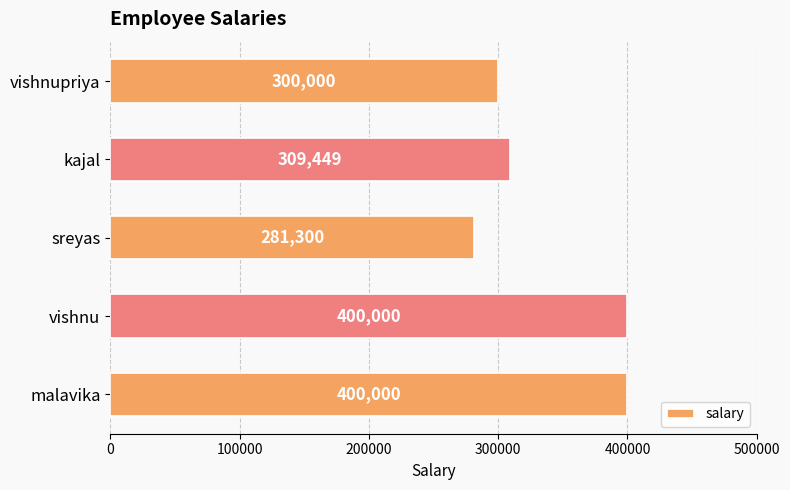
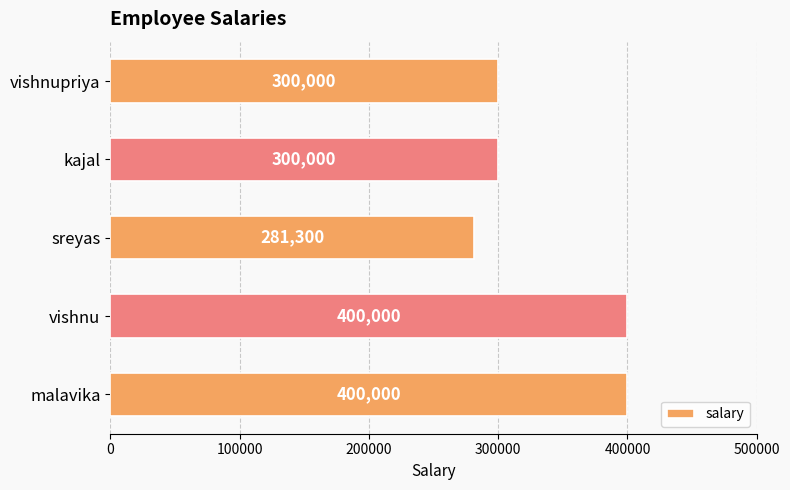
  {
    "vishnupriya": "300,000",
-   "kajal": "309,449",
+   "kajal": "300,000",
    "sreyas": "281,300",
    "vishnu": "400,000",
    "malavika": "400,000"
  }
